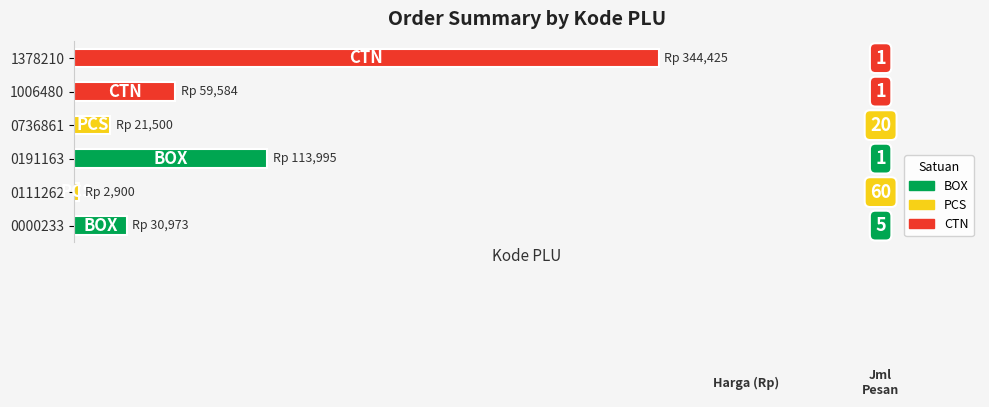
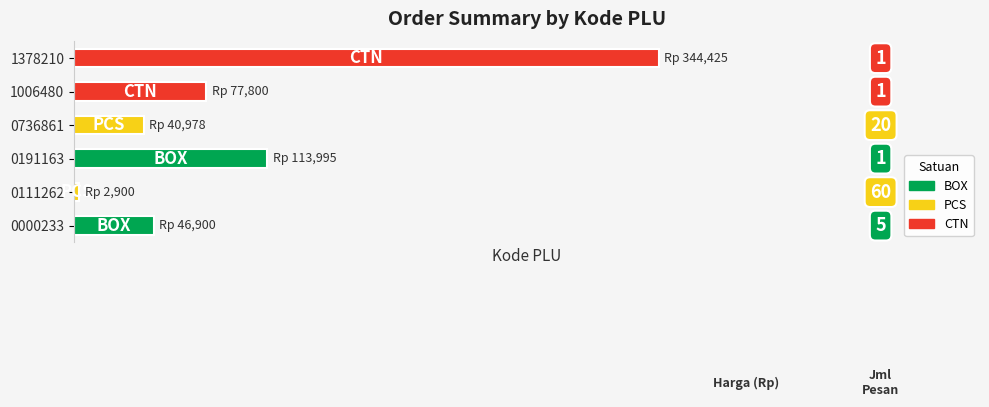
  {
-   "1006480": "59,584",
-   "0736861": "21,500",
-   "0000233": "30,973"
+   "1006480": "77,800",
+   "0736861": "40,978",
+   "0000233": "46,900"
  }
